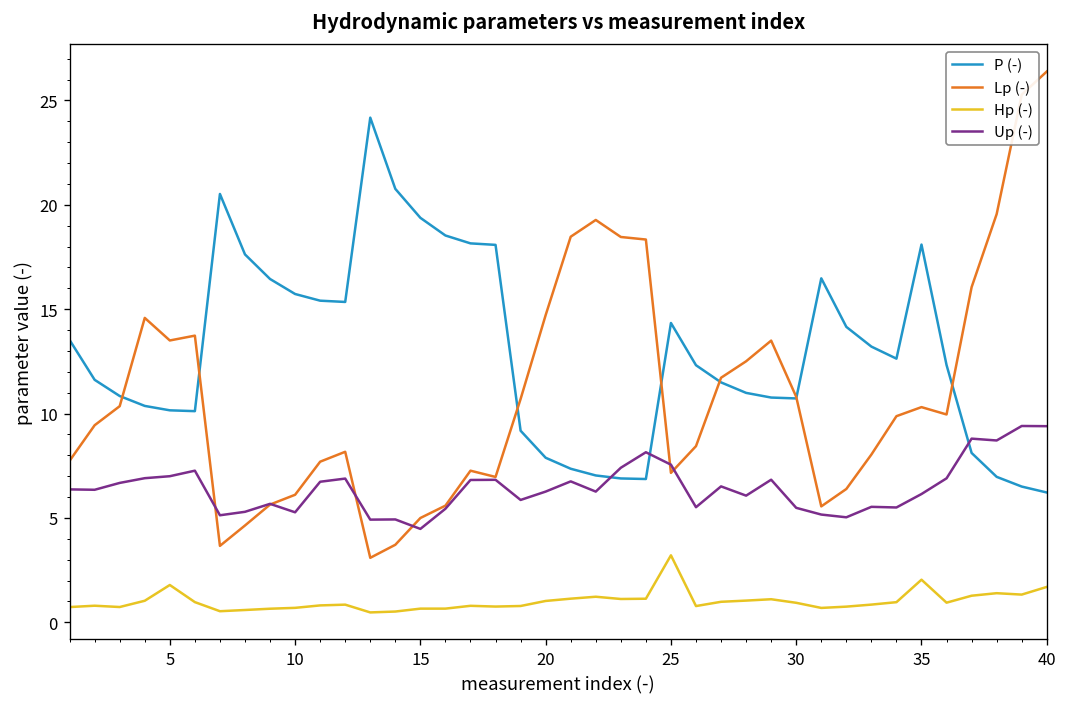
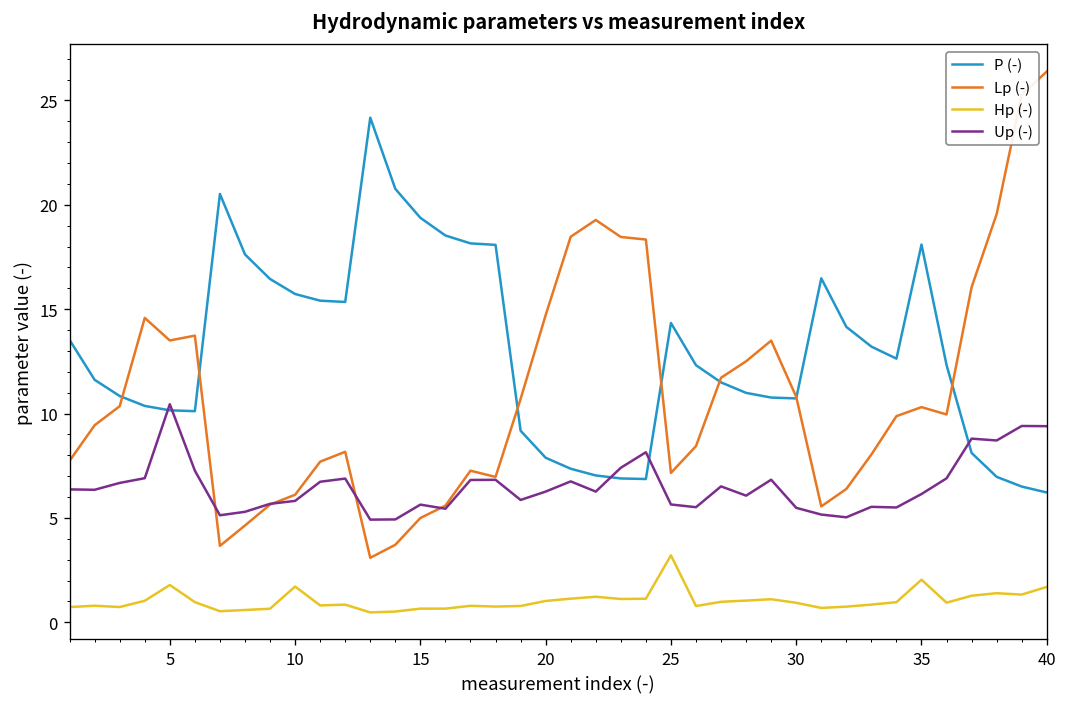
  {
    "P (-)": {
      "5": 10.2,
      "10": 15.7,
      "15": 19.4,
      "20": 7.9,
      "25": 14.3,
      "35": 18.1,
      "40": 6.2
    },
    "Lp (-)": {
      "5": 13.5,
      "10": 6.1,
      "15": 5.0,
      "20": 14.7,
      "25": 7.2,
      "35": 10.3,
      "40": 26.4
    },
    "Hp (-)": {
      "5": 1.8,
-     "10": 0.7,
+     "10": 1.7,
      "15": 0.7,
      "20": 1.0,
      "25": 3.2,
      "30": 0.9,
      "35": 2.0,
      "40": 1.7
    },
    "Up (-)": {
-     "5": 7.0,
-     "10": 5.3,
-     "15": 4.5,
+     "5": 10.4,
+     "10": 5.8,
+     "15": 5.6,
      "20": 6.3,
-     "25": 7.6,
+     "25": 5.6,
      "30": 5.5,
      "35": 6.1,
      "40": 9.4
    }
  }
